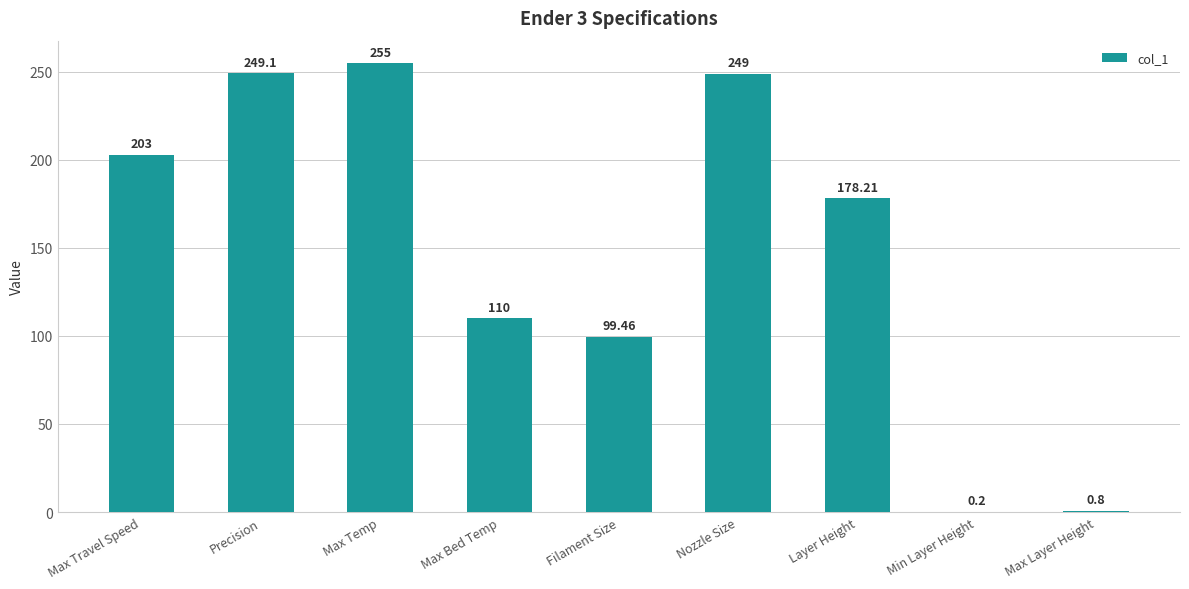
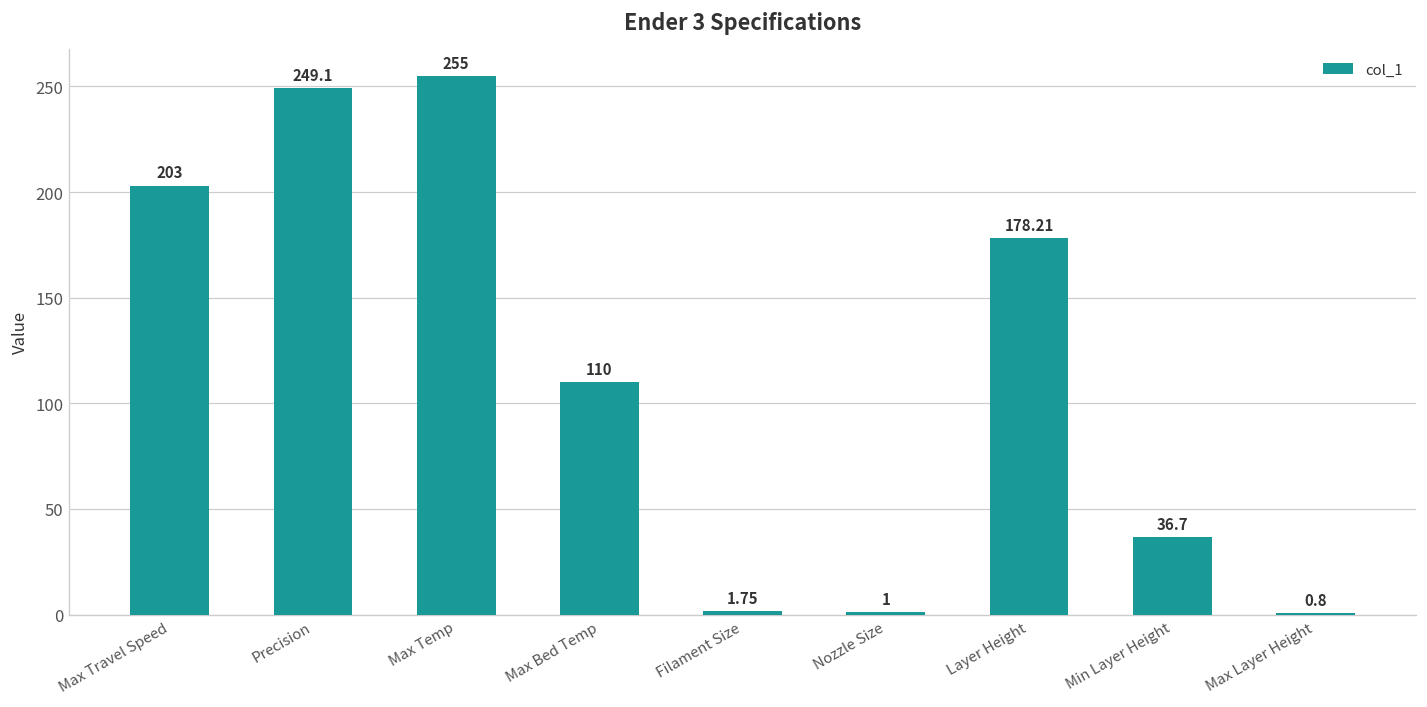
  {
    "Max Travel Speed": 203,
    "Precision": 249.1,
    "Max Temp": 255,
    "Max Bed Temp": 110,
-   "Filament Size": 99.46,
-   "Nozzle Size": 249,
+   "Filament Size": 1.75,
+   "Nozzle Size": 1,
    "Layer Height": 178.21,
-   "Min Layer Height": 0.2,
+   "Min Layer Height": 36.7,
    "Max Layer Height": 0.8
  }
